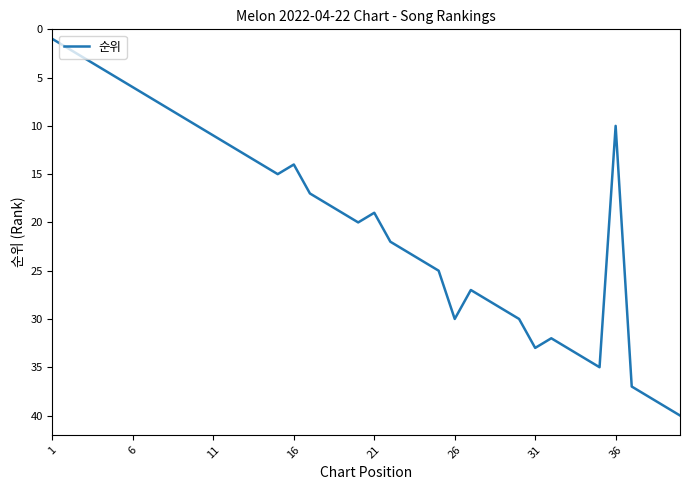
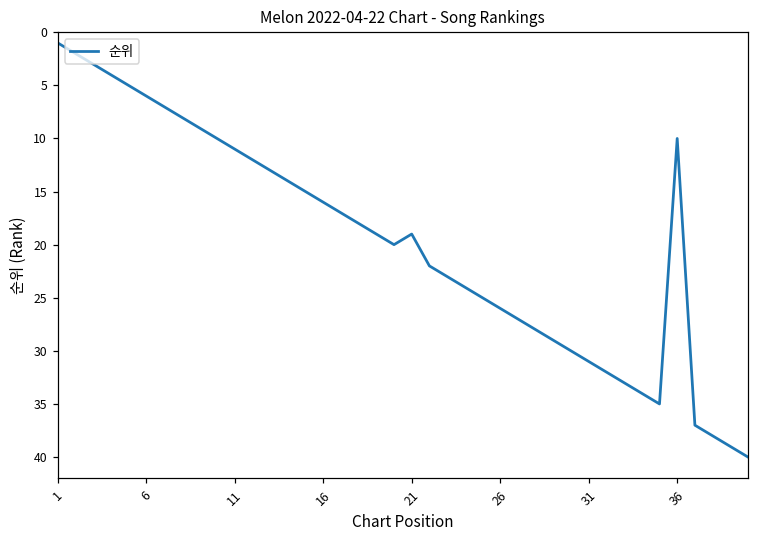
  {
    "1": 1,
    "6": 6,
    "11": 11,
-   "16": 14,
+   "16": 16,
    "21": 19,
-   "26": 30,
-   "31": 33,
+   "26": 26,
+   "31": 31,
    "36": 10
  }
